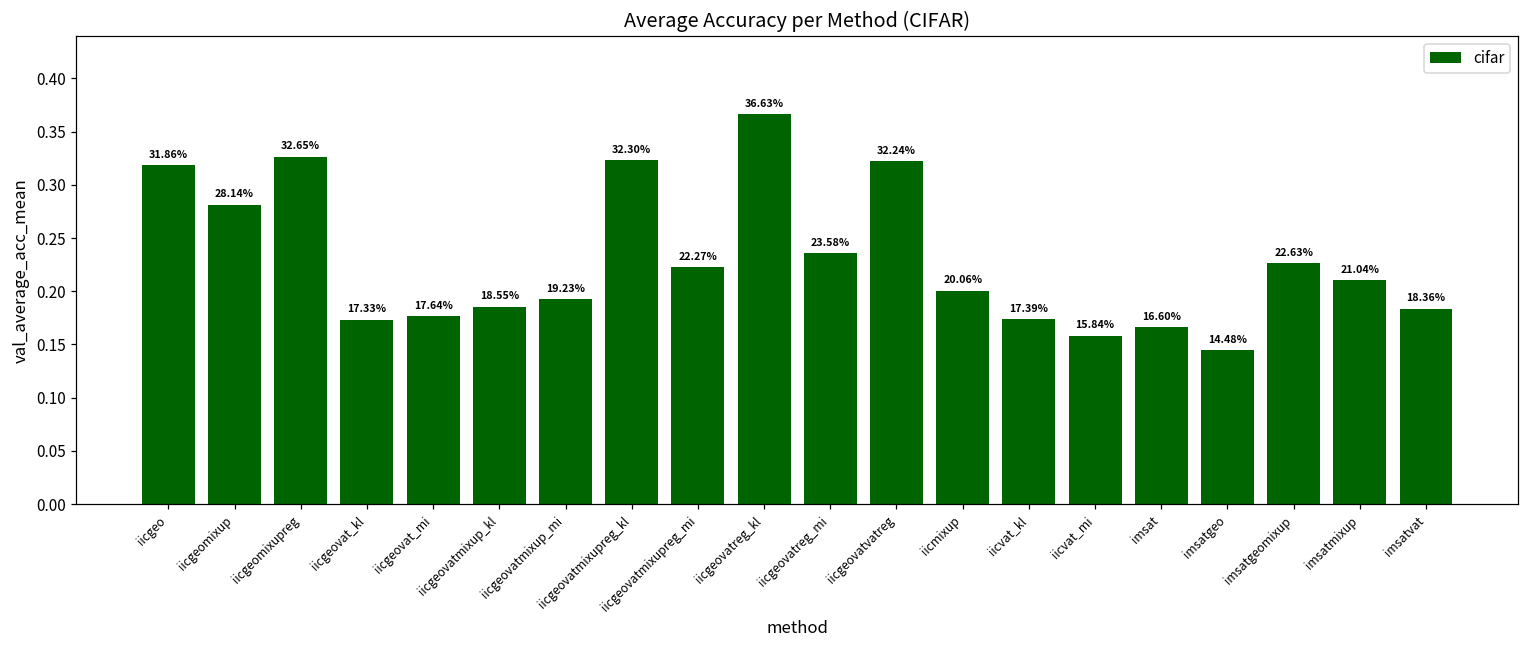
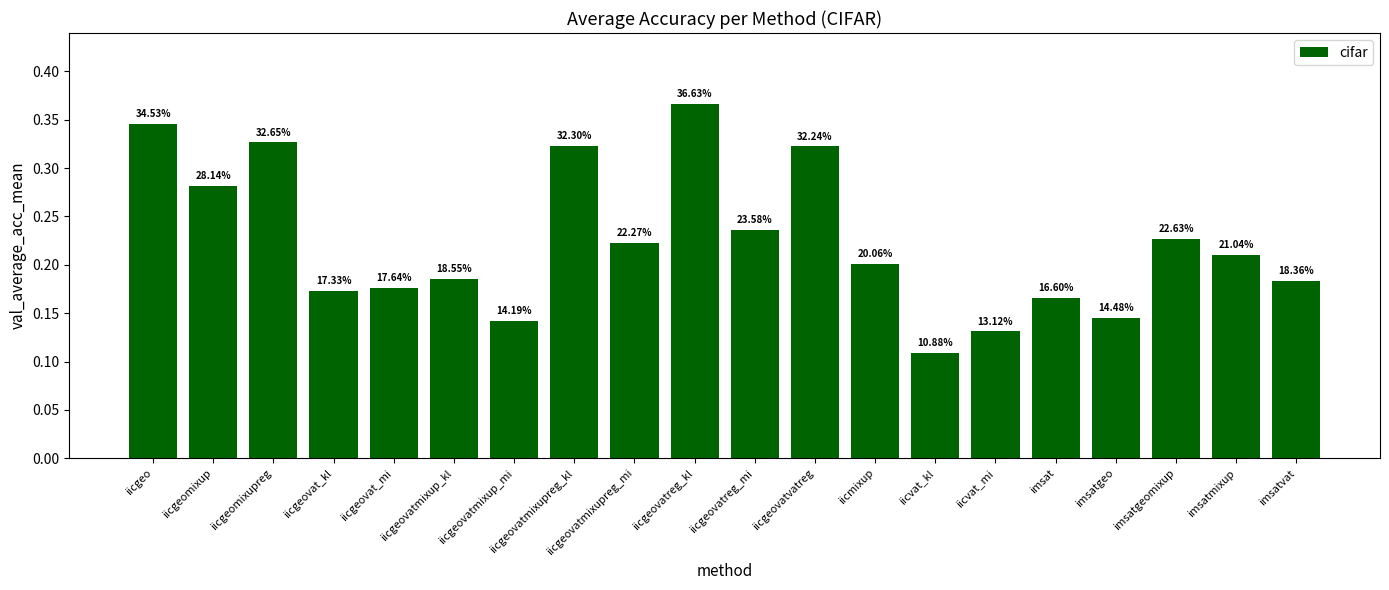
  {
-   "iicgeo": "31.86%",
+   "iicgeo": "34.53%",
    "iicgeomixup": "28.14%",
    "iicgeomixupreg": "32.65%",
    "iicgeovat_kl": "17.33%",
    "iicgeovat_mi": "17.64%",
    "iicgeovatmixup_kl": "18.55%",
-   "iicgeovatmixup_mi": "19.23%",
+   "iicgeovatmixup_mi": "14.19%",
    "iicgeovatmixupreg_kl": "32.30%",
    "iicgeovatmixupreg_mi": "22.27%",
    "iicgeovatreg_kl": "36.63%",
    "iicgeovatreg_mi": "23.58%",
    "iicgeovatvatreg": "32.24%",
    "iicmixup": "20.06%",
-   "iicvat_kl": "17.39%",
-   "iicvat_mi": "15.84%",
+   "iicvat_kl": "10.88%",
+   "iicvat_mi": "13.12%",
    "imsat": "16.60%",
    "imsatgeo": "14.48%",
    "imsatgeomixup": "22.63%",
    "imsatmixup": "21.04%",
    "imsatvat": "18.36%"
  }
